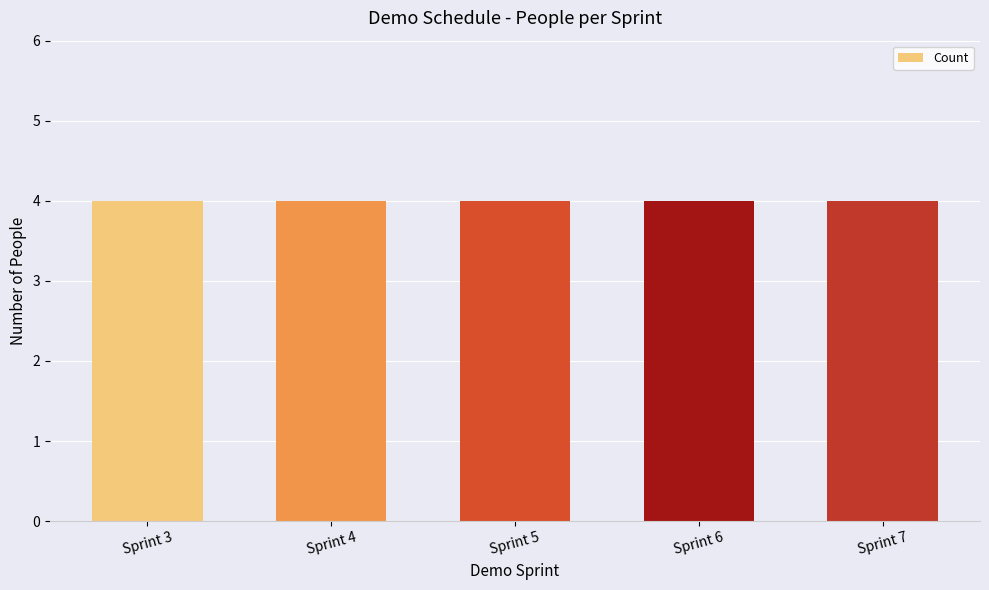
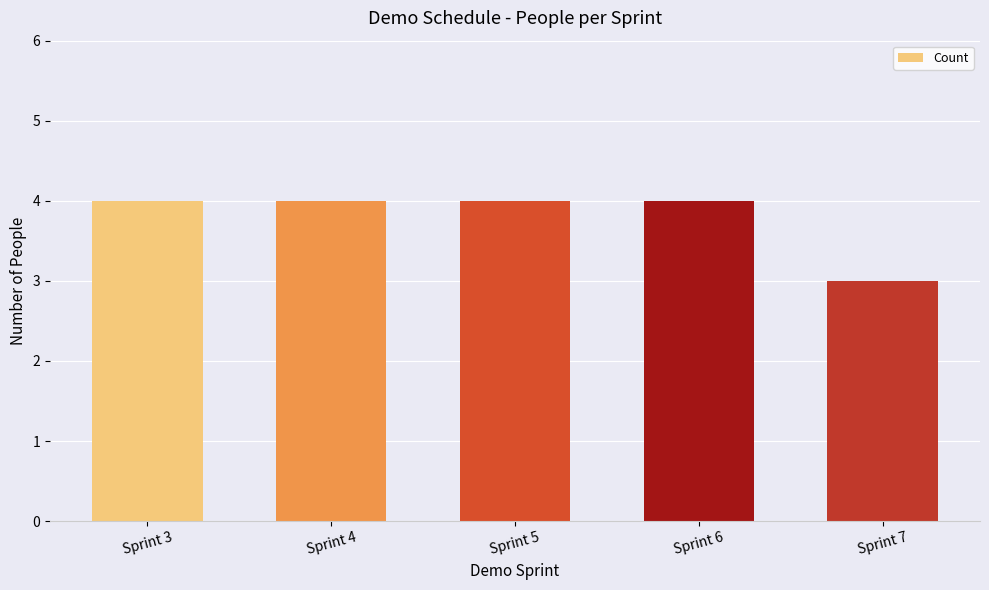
  {
    "Sprint 3": 4,
    "Sprint 4": 4,
    "Sprint 5": 4,
    "Sprint 6": 4,
-   "Sprint 7": 4
+   "Sprint 7": 3
  }
